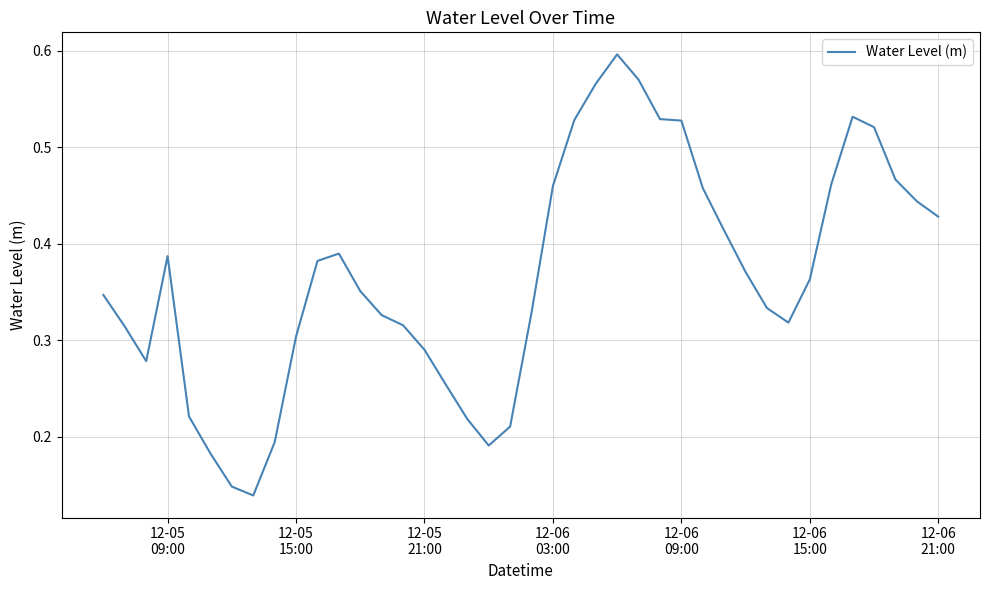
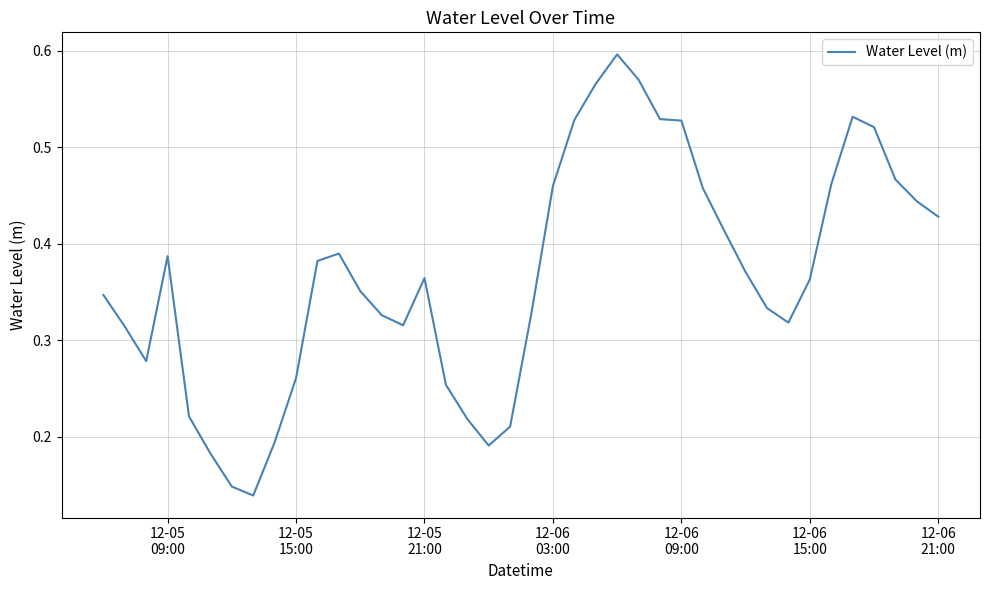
  {
    "12-05 09:00": 0.39,
-   "12-05 15:00": 0.30,
-   "12-05 21:00": 0.29,
+   "12-05 15:00": 0.26,
+   "12-05 21:00": 0.36,
    "12-06 03:00": 0.46,
    "12-06 09:00": 0.53,
    "12-06 15:00": 0.36,
    "12-06 21:00": 0.43
  }
